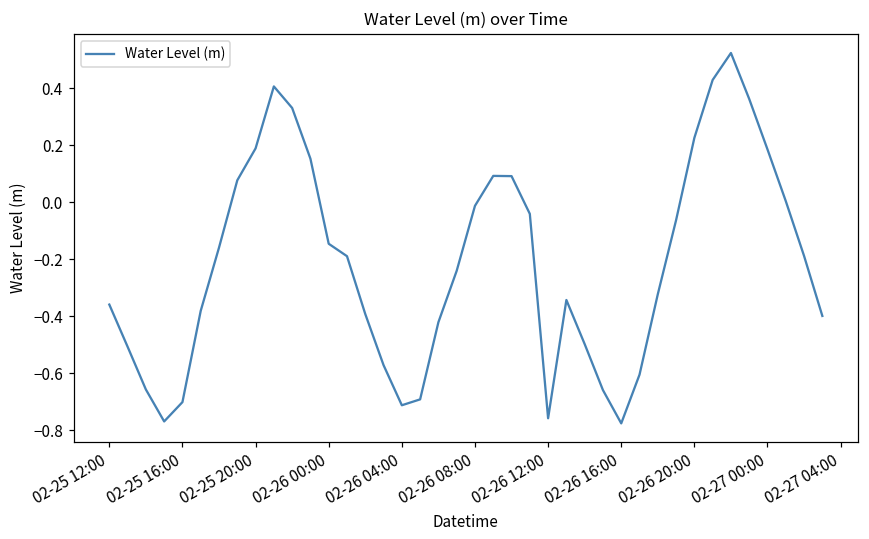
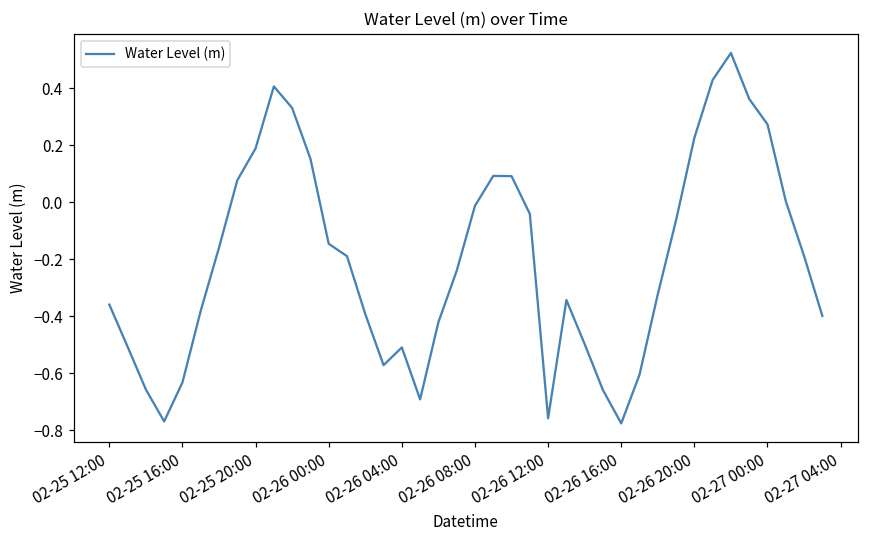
  {
    "02-25 12:00": -0.36,
-   "02-25 16:00": -0.70,
+   "02-25 16:00": -0.63,
    "02-25 20:00": 0.19,
    "02-26 00:00": -0.15,
-   "02-26 04:00": -0.71,
+   "02-26 04:00": -0.51,
    "02-26 08:00": -0.01,
    "02-26 12:00": -0.76,
    "02-26 16:00": -0.78,
    "02-26 20:00": 0.23,
-   "02-27 00:00": 0.19
+   "02-27 00:00": 0.27
  }
